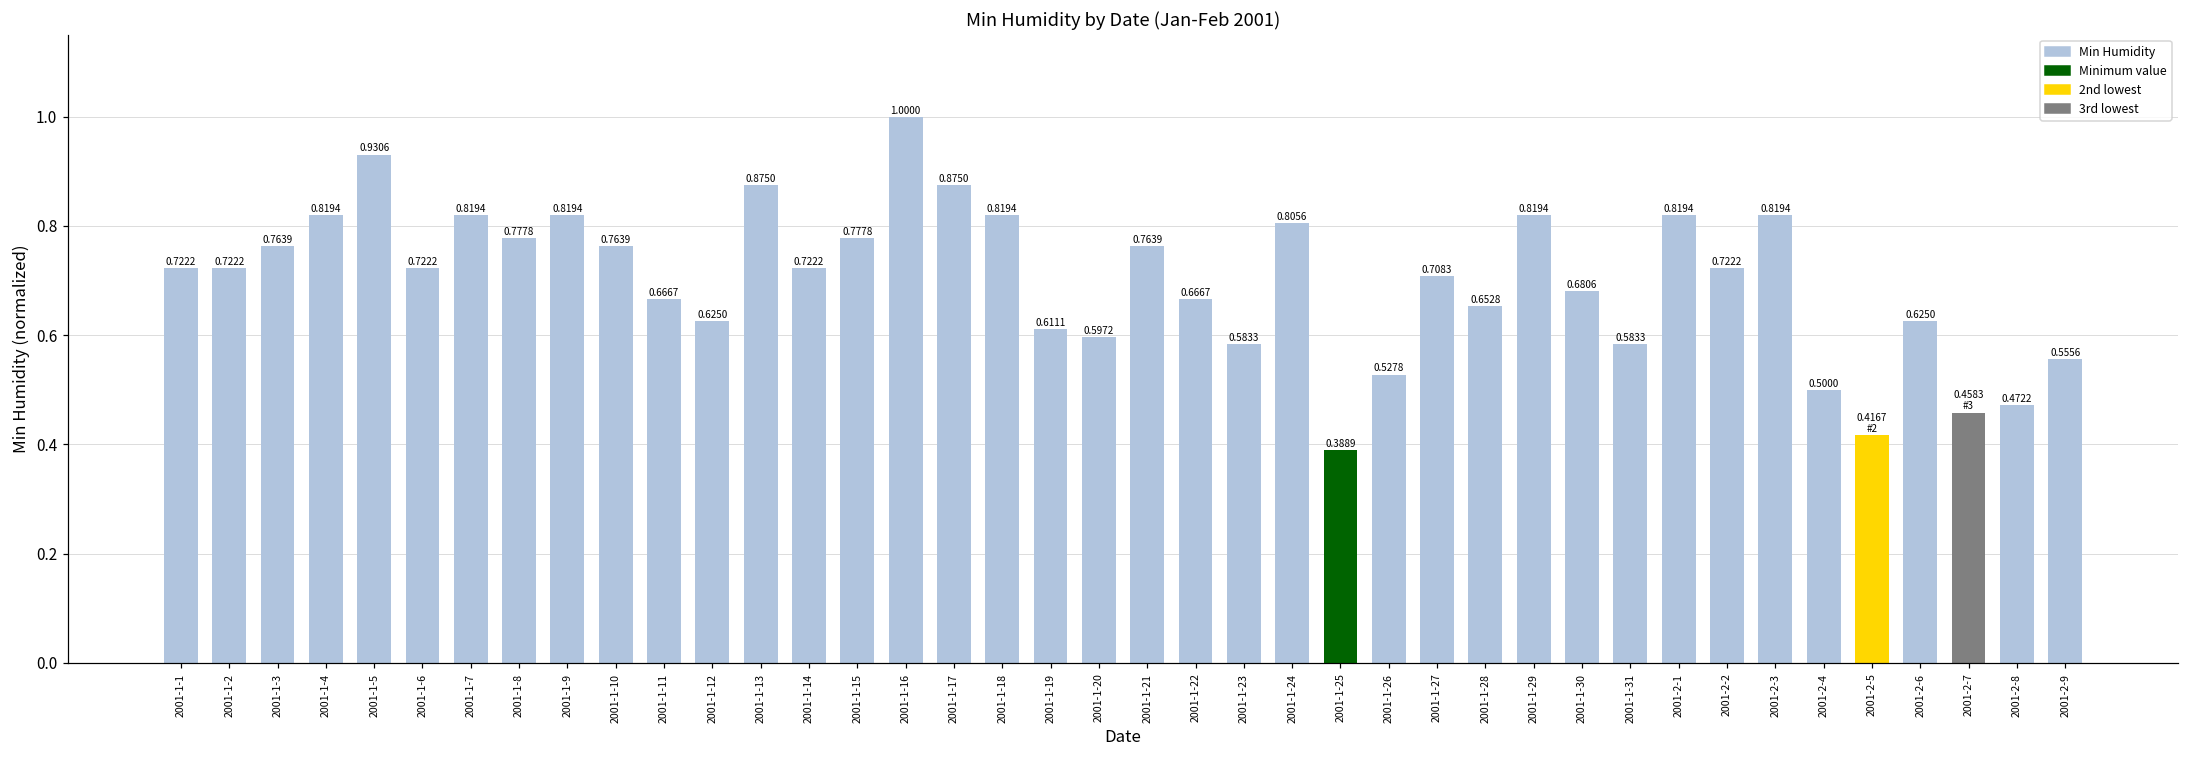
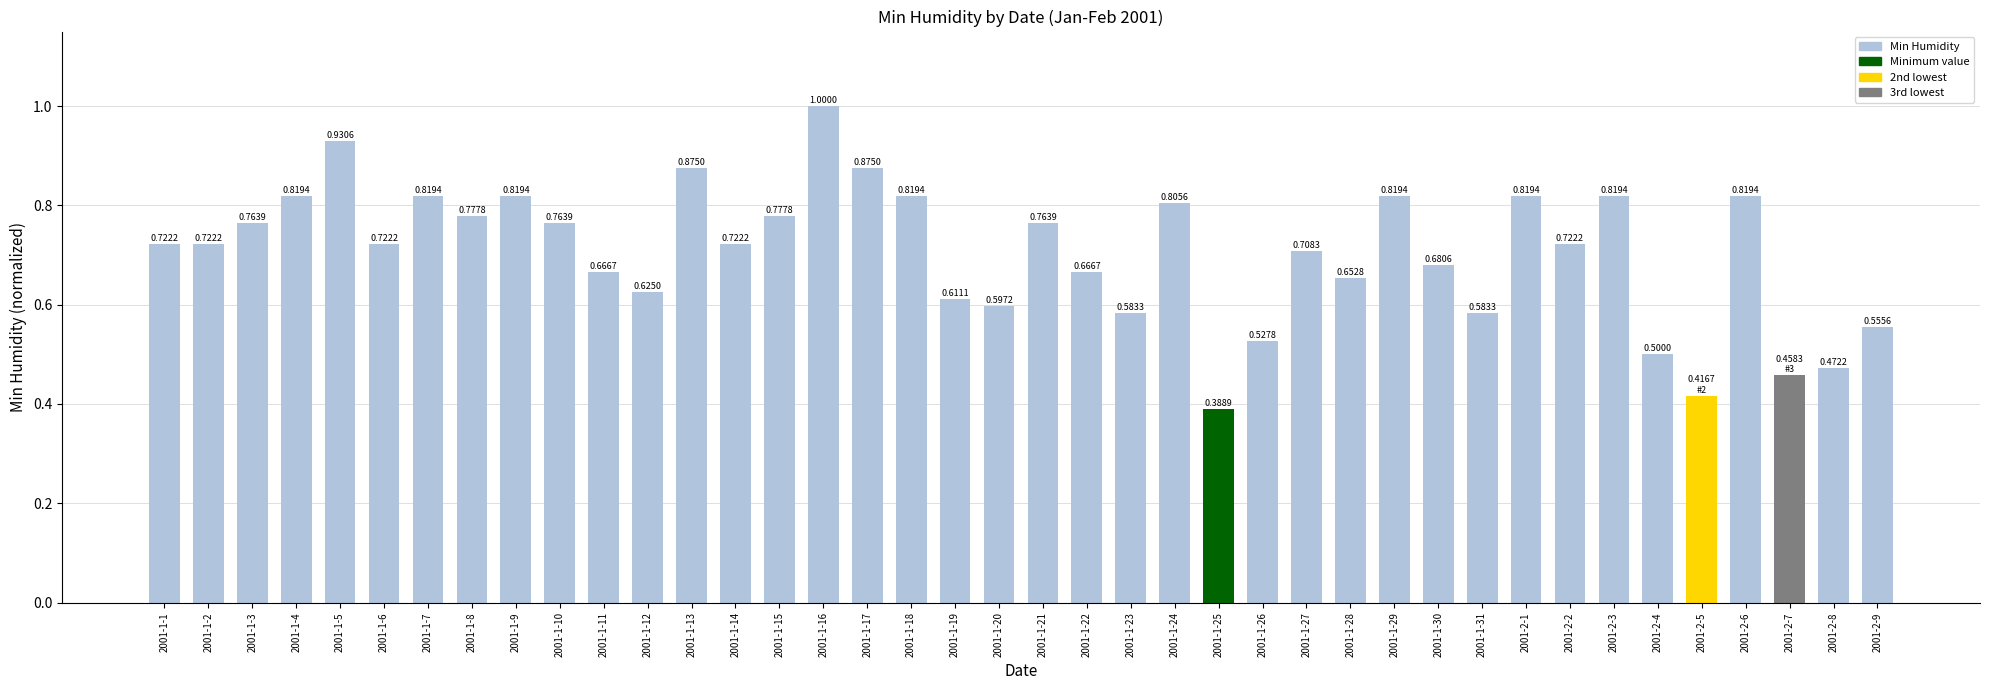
  {
    "2001-1-1": 0.7222,
    "2001-1-2": 0.7222,
    "2001-1-3": 0.7639,
    "2001-1-4": 0.8194,
    "2001-1-5": 0.9306,
    "2001-1-6": 0.7222,
    "2001-1-7": 0.8194,
    "2001-1-8": 0.7778,
    "2001-1-9": 0.8194,
    "2001-1-10": 0.7639,
    "2001-1-11": 0.6667,
    "2001-1-12": 0.6250,
    "2001-1-13": 0.8750,
    "2001-1-14": 0.7222,
    "2001-1-15": 0.7778,
    "2001-1-16": 1.0000,
    "2001-1-17": 0.8750,
    "2001-1-18": 0.8194,
    "2001-1-19": 0.6111,
    "2001-1-20": 0.5972,
    "2001-1-21": 0.7639,
    "2001-1-22": 0.6667,
    "2001-1-23": 0.5833,
    "2001-1-24": 0.8056,
    "2001-1-25": 0.3889,
    "2001-1-26": 0.5278,
    "2001-1-27": 0.7083,
    "2001-1-28": 0.6528,
    "2001-1-29": 0.8194,
    "2001-1-30": 0.6806,
    "2001-1-31": 0.5833,
    "2001-2-1": 0.8194,
    "2001-2-2": 0.7222,
    "2001-2-3": 0.8194,
    "2001-2-4": 0.5000,
    "2001-2-5": 0.4167,
-   "2001-2-6": 0.6250,
+   "2001-2-6": 0.8194,
    "2001-2-7": 0.4583,
    "2001-2-8": 0.4722,
    "2001-2-9": 0.5556
  }
